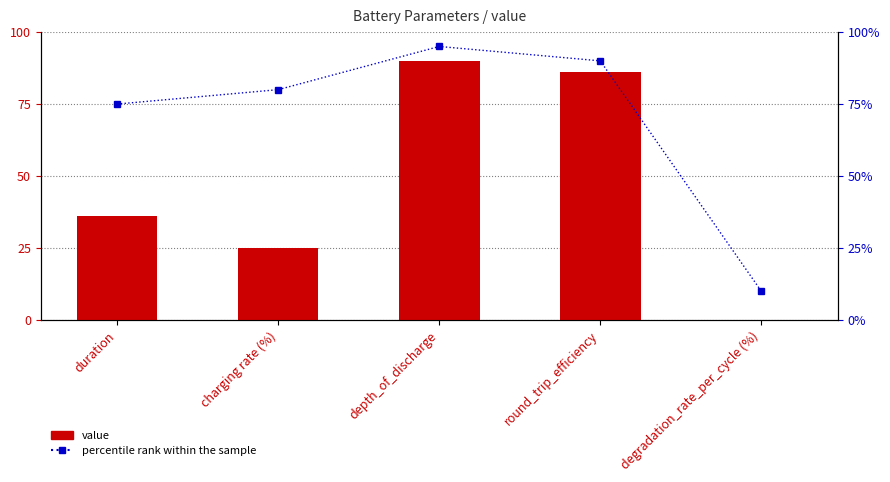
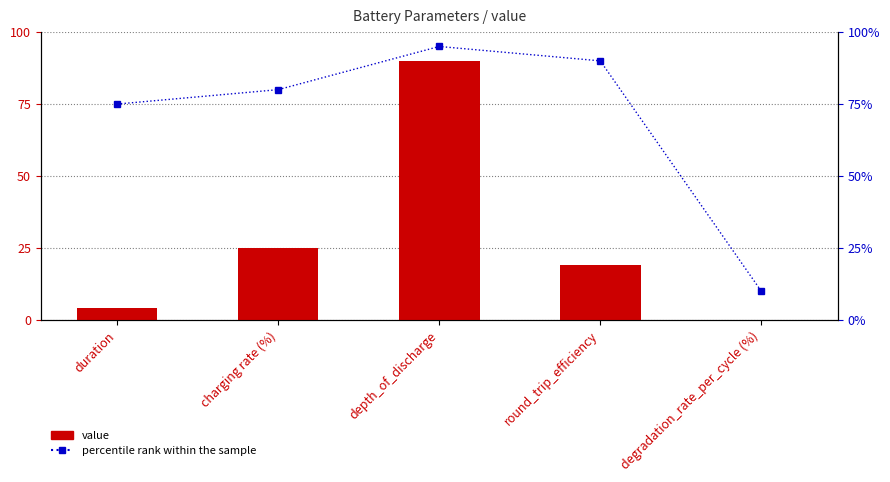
  {
    "value": {
-     "duration": "36",
+     "duration": "4",
      "charging rate (%)": "25",
      "depth_of_discharge": "90",
-     "round_trip_efficiency": "86"
+     "round_trip_efficiency": "19"
    },
    "percentile rank within the sample": {
      "duration": "75%",
      "charging rate (%)": "80%",
      "depth_of_discharge": "95%",
      "round_trip_efficiency": "90%",
      "degradation_rate_per_cycle (%)": "10%"
    }
  }
